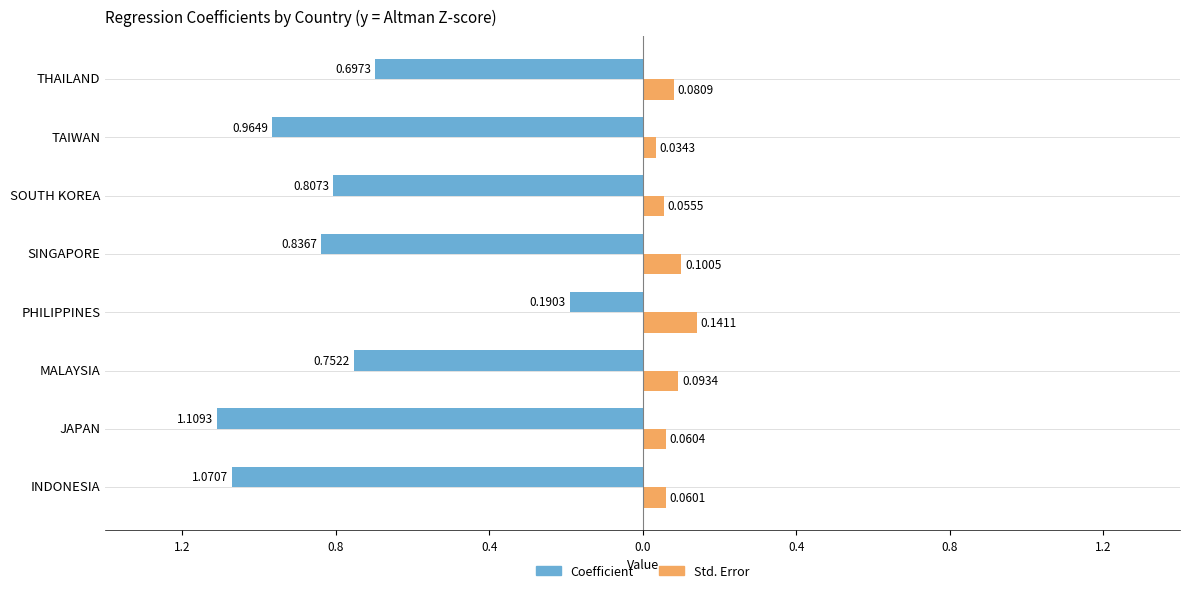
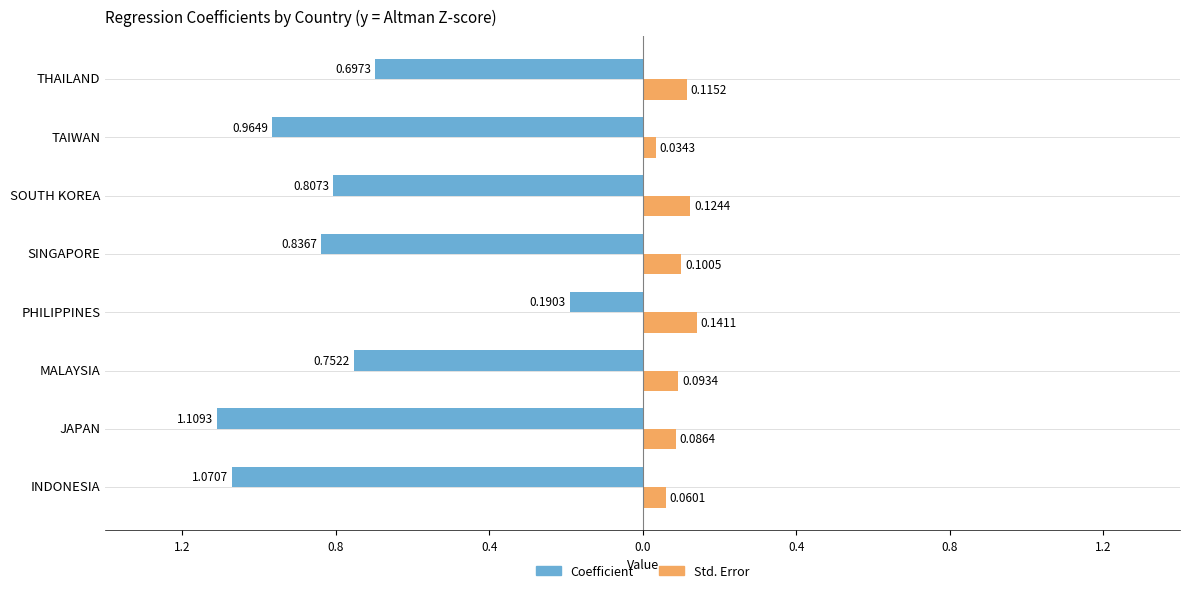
  {
    "Std. Error": {
-     "THAILAND": 0.0809,
+     "THAILAND": 0.1152,
      "TAIWAN": 0.0343,
-     "SOUTH KOREA": 0.0555,
+     "SOUTH KOREA": 0.1244,
      "SINGAPORE": 0.1005,
      "PHILIPPINES": 0.1411,
      "MALAYSIA": 0.0934,
-     "JAPAN": 0.0604,
+     "JAPAN": 0.0864,
      "INDONESIA": 0.0601
    }
  }
